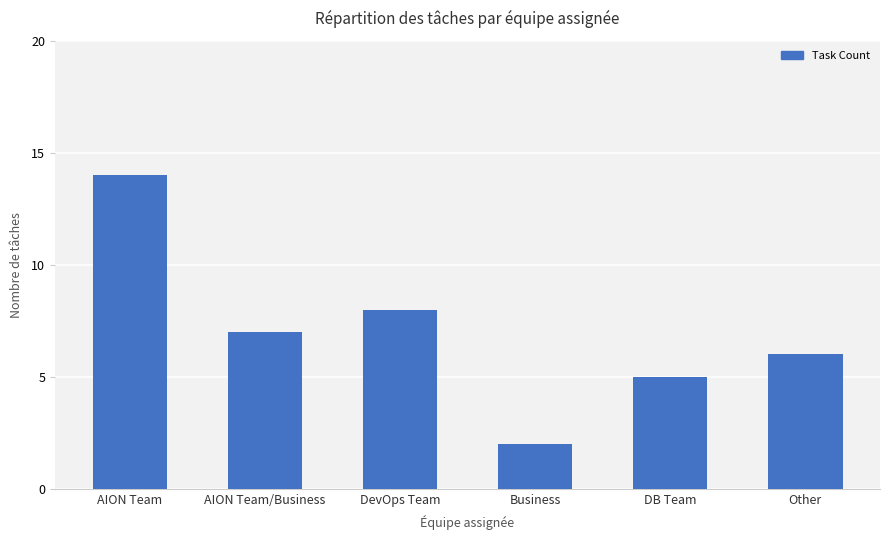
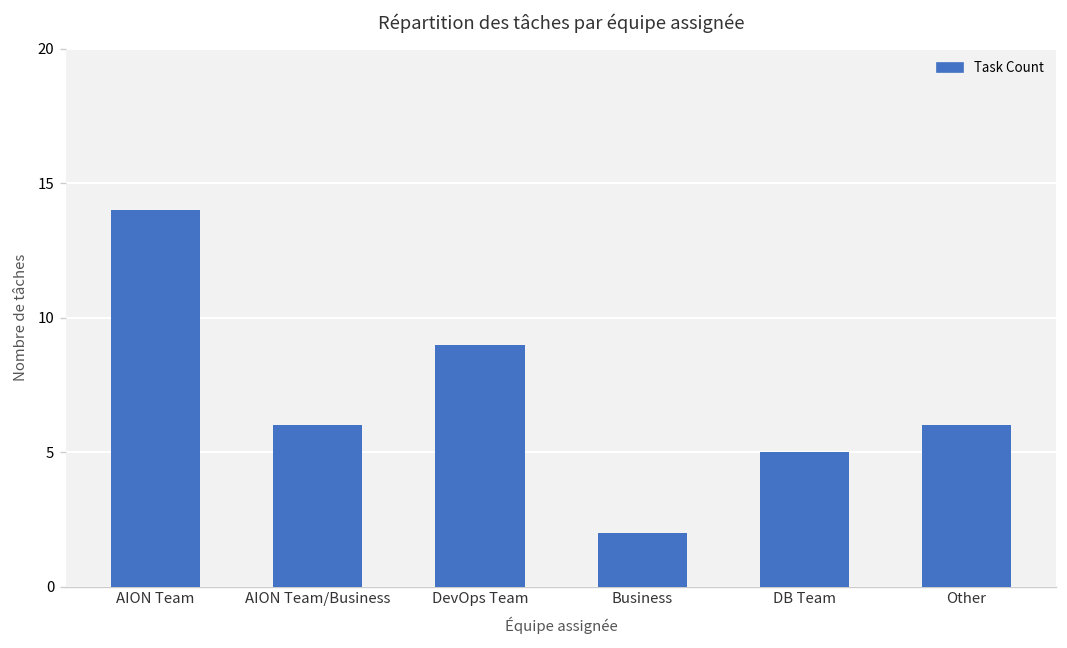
  {
    "AION Team": 14,
-   "AION Team/Business": 7,
-   "DevOps Team": 8,
+   "AION Team/Business": 6,
+   "DevOps Team": 9,
    "Business": 2,
    "DB Team": 5,
    "Other": 6
  }
